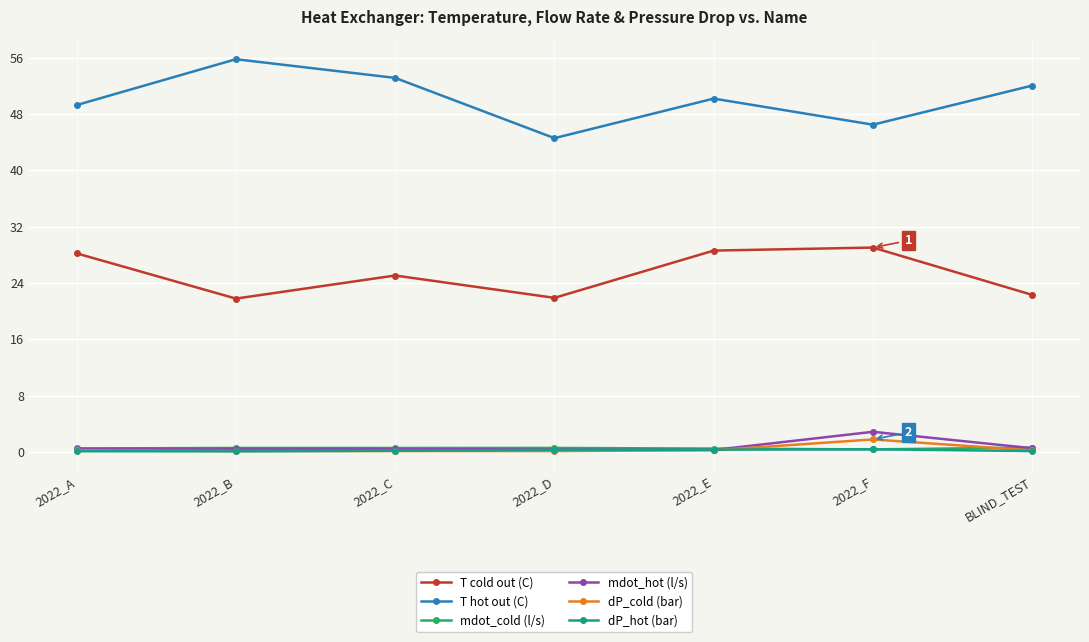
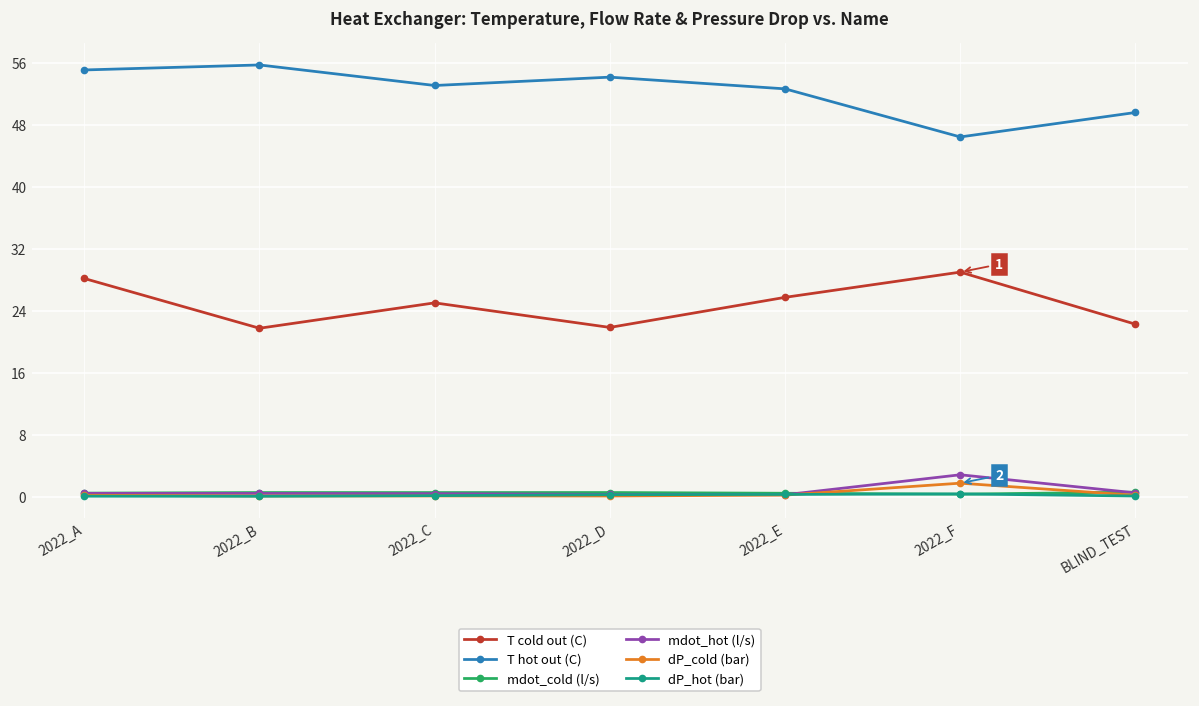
  {
    "T cold out (C)": {
      "2022_A": 28,
      "2022_B": 22,
      "2022_C": 25,
      "2022_D": 22,
-     "2022_E": 29,
+     "2022_E": 26,
      "2022_F": 29,
      "BLIND_TEST": 22
    },
    "T hot out (C)": {
-     "2022_A": 49,
+     "2022_A": 55,
      "2022_B": 56,
      "2022_C": 53,
-     "2022_D": 45,
-     "2022_E": 50,
+     "2022_D": 54,
+     "2022_E": 53,
      "2022_F": 46,
-     "BLIND_TEST": 52
+     "BLIND_TEST": 50
    }
  }
